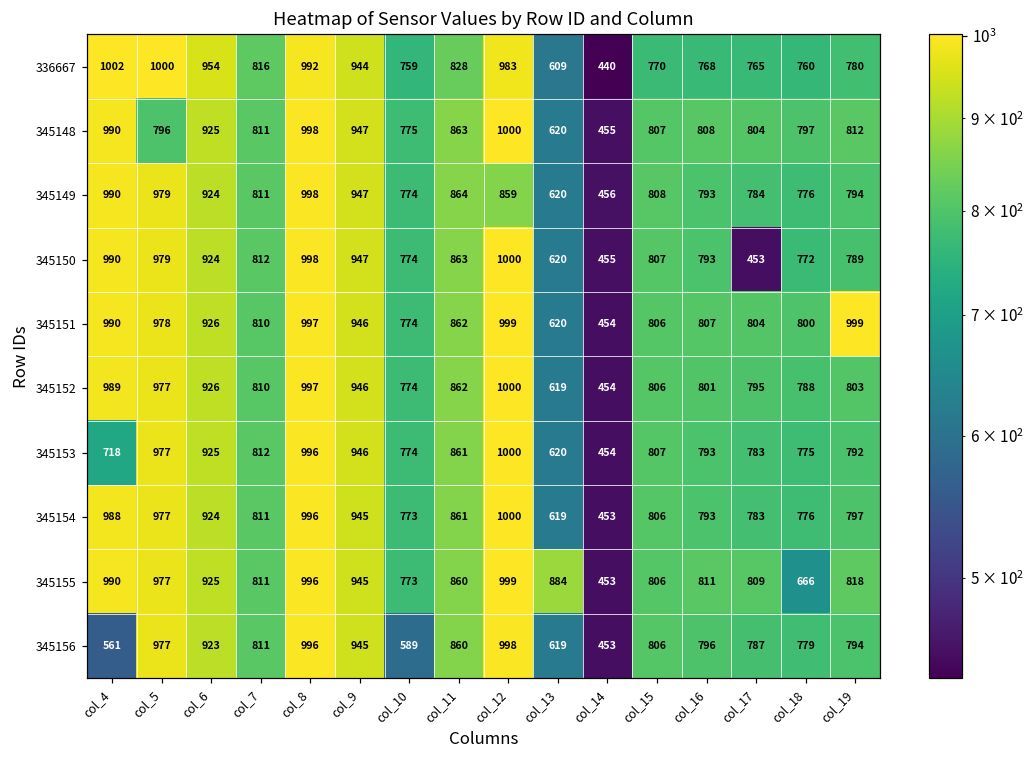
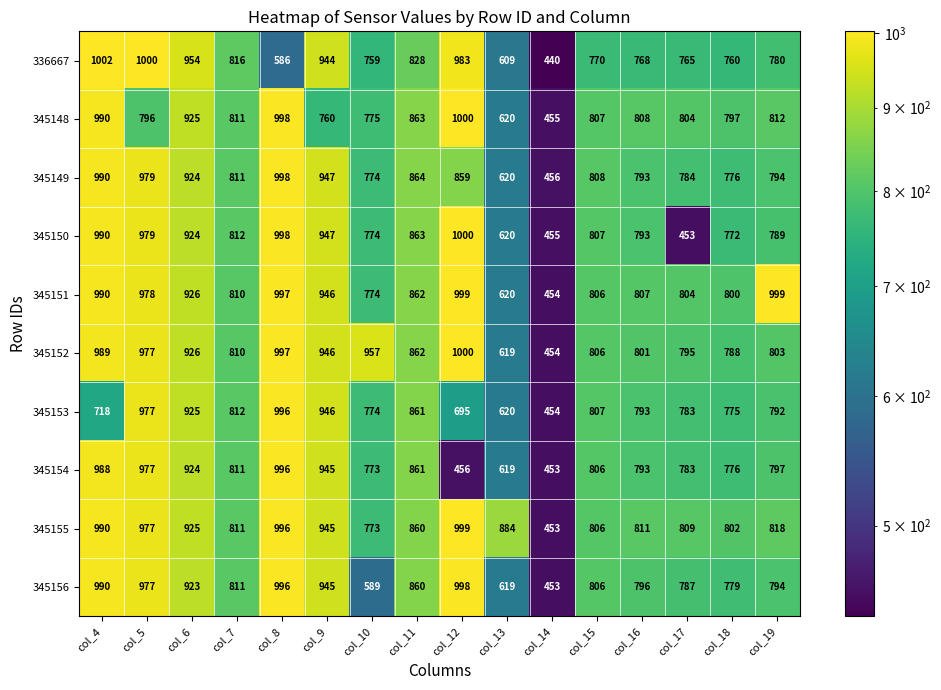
  {
    "336667": {
      "col_4": 1002,
      "col_5": 1000,
      "col_6": 954,
      "col_7": 816,
-     "col_8": 992,
+     "col_8": 586,
      "col_9": 944,
      "col_10": 759,
      "col_11": 828,
      "col_12": 983,
      "col_13": 609,
      "col_14": 440,
      "col_15": 770,
      "col_16": 768,
      "col_17": 765,
      "col_18": 760,
      "col_19": 780
    },
    "345148": {
      "col_4": 990,
      "col_5": 796,
      "col_6": 925,
      "col_7": 811,
      "col_8": 998,
-     "col_9": 947,
+     "col_9": 760,
      "col_10": 775,
      "col_11": 863,
      "col_12": 1000,
      "col_13": 620,
      "col_14": 455,
      "col_15": 807,
      "col_16": 808,
      "col_17": 804,
      "col_18": 797,
      "col_19": 812
    },
    "345149": {
      "col_4": 990,
      "col_5": 979,
      "col_6": 924,
      "col_7": 811,
      "col_8": 998,
      "col_9": 947,
      "col_10": 774,
      "col_11": 864,
      "col_12": 859,
      "col_13": 620,
      "col_14": 456,
      "col_15": 808,
      "col_16": 793,
      "col_17": 784,
      "col_18": 776,
      "col_19": 794
    },
    "345150": {
      "col_4": 990,
      "col_5": 979,
      "col_6": 924,
      "col_7": 812,
      "col_8": 998,
      "col_9": 947,
      "col_10": 774,
      "col_11": 863,
      "col_12": 1000,
      "col_13": 620,
      "col_14": 455,
      "col_15": 807,
      "col_16": 793,
      "col_17": 453,
      "col_18": 772,
      "col_19": 789
    },
    "345151": {
      "col_4": 990,
      "col_5": 978,
      "col_6": 926,
      "col_7": 810,
      "col_8": 997,
      "col_9": 946,
      "col_10": 774,
      "col_11": 862,
      "col_12": 999,
      "col_13": 620,
      "col_14": 454,
      "col_15": 806,
      "col_16": 807,
      "col_17": 804,
      "col_18": 800,
      "col_19": 999
    },
    "345152": {
      "col_4": 989,
      "col_5": 977,
      "col_6": 926,
      "col_7": 810,
      "col_8": 997,
      "col_9": 946,
-     "col_10": 774,
+     "col_10": 957,
      "col_11": 862,
      "col_12": 1000,
      "col_13": 619,
      "col_14": 454,
      "col_15": 806,
      "col_16": 801,
      "col_17": 795,
      "col_18": 788,
      "col_19": 803
    },
    "345153": {
      "col_4": 718,
      "col_5": 977,
      "col_6": 925,
      "col_7": 812,
      "col_8": 996,
      "col_9": 946,
      "col_10": 774,
      "col_11": 861,
-     "col_12": 1000,
+     "col_12": 695,
      "col_13": 620,
      "col_14": 454,
      "col_15": 807,
      "col_16": 793,
      "col_17": 783,
      "col_18": 775,
      "col_19": 792
    },
    "345154": {
      "col_4": 988,
      "col_5": 977,
      "col_6": 924,
      "col_7": 811,
      "col_8": 996,
      "col_9": 945,
      "col_10": 773,
      "col_11": 861,
-     "col_12": 1000,
+     "col_12": 456,
      "col_13": 619,
      "col_14": 453,
      "col_15": 806,
      "col_16": 793,
      "col_17": 783,
      "col_18": 776,
      "col_19": 797
    },
    "345155": {
      "col_4": 990,
      "col_5": 977,
      "col_6": 925,
      "col_7": 811,
      "col_8": 996,
      "col_9": 945,
      "col_10": 773,
      "col_11": 860,
      "col_12": 999,
      "col_13": 884,
      "col_14": 453,
      "col_15": 806,
      "col_16": 811,
      "col_17": 809,
-     "col_18": 666,
+     "col_18": 802,
      "col_19": 818
    },
    "345156": {
-     "col_4": 561,
+     "col_4": 990,
      "col_5": 977,
      "col_6": 923,
      "col_7": 811,
      "col_8": 996,
      "col_9": 945,
      "col_10": 589,
      "col_11": 860,
      "col_12": 998,
      "col_13": 619,
      "col_14": 453,
      "col_15": 806,
      "col_16": 796,
      "col_17": 787,
      "col_18": 779,
      "col_19": 794
    }
  }
